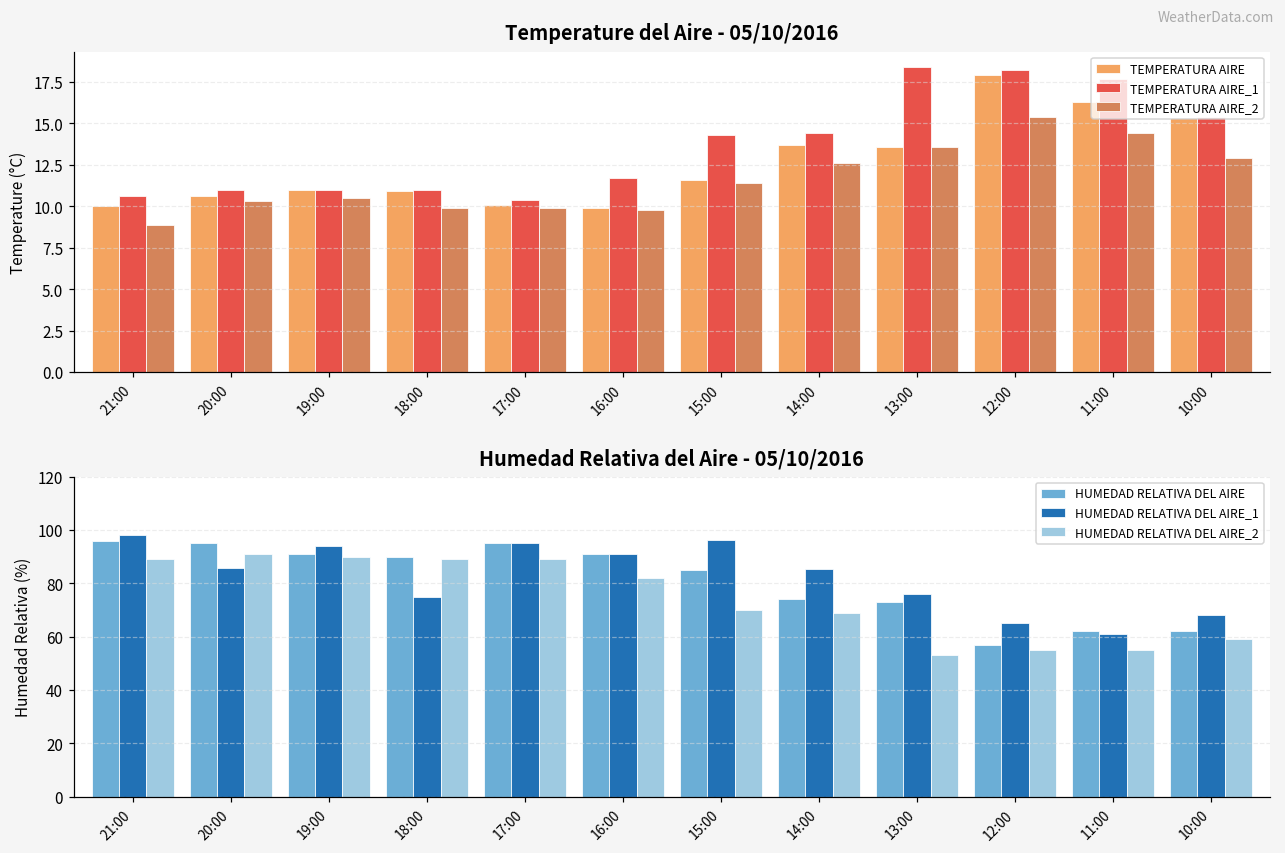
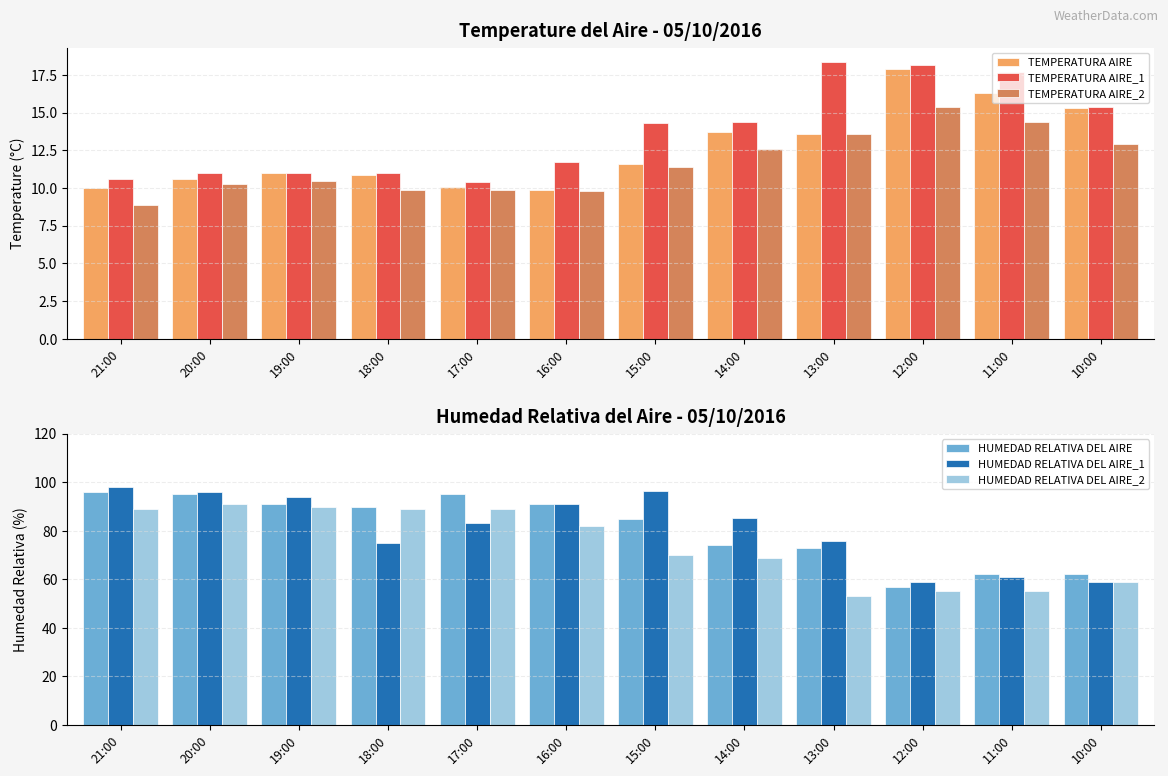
  {
    "Humedad Relativa del Aire - 05/10/2016": {
      "HUMEDAD RELATIVA DEL AIRE_1": {
        "21:00": 98,
-       "20:00": 86,
+       "20:00": 96,
        "19:00": 94,
        "18:00": 75,
-       "17:00": 95,
+       "17:00": 83,
        "16:00": 91,
        "15:00": 96,
        "14:00": 85,
        "13:00": 76,
-       "12:00": 65,
+       "12:00": 59,
        "11:00": 61,
-       "10:00": 68
+       "10:00": 59
      }
    }
  }
